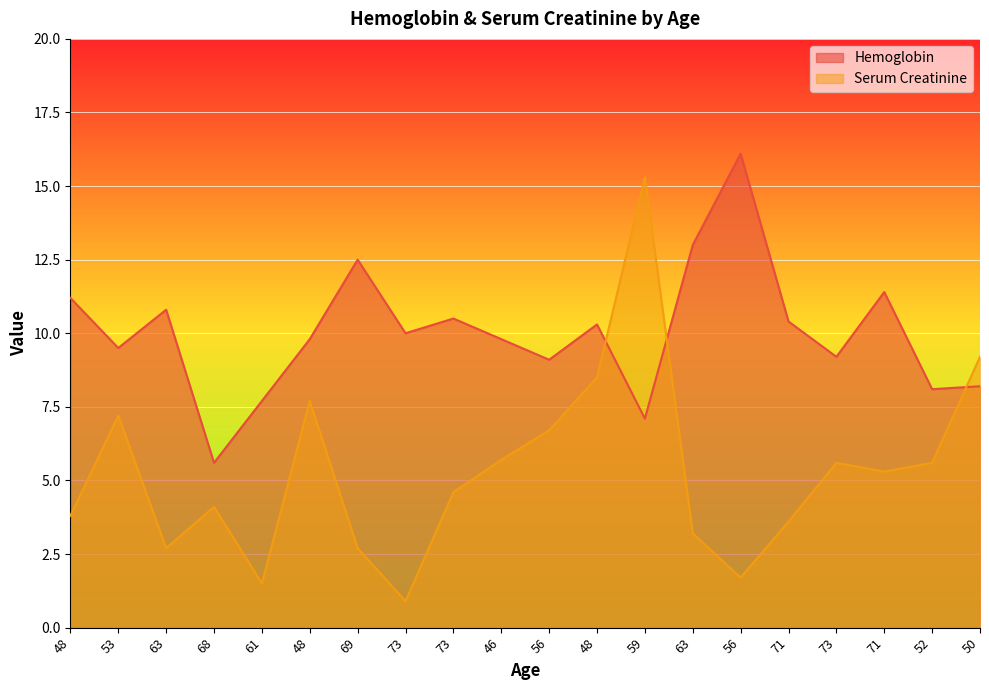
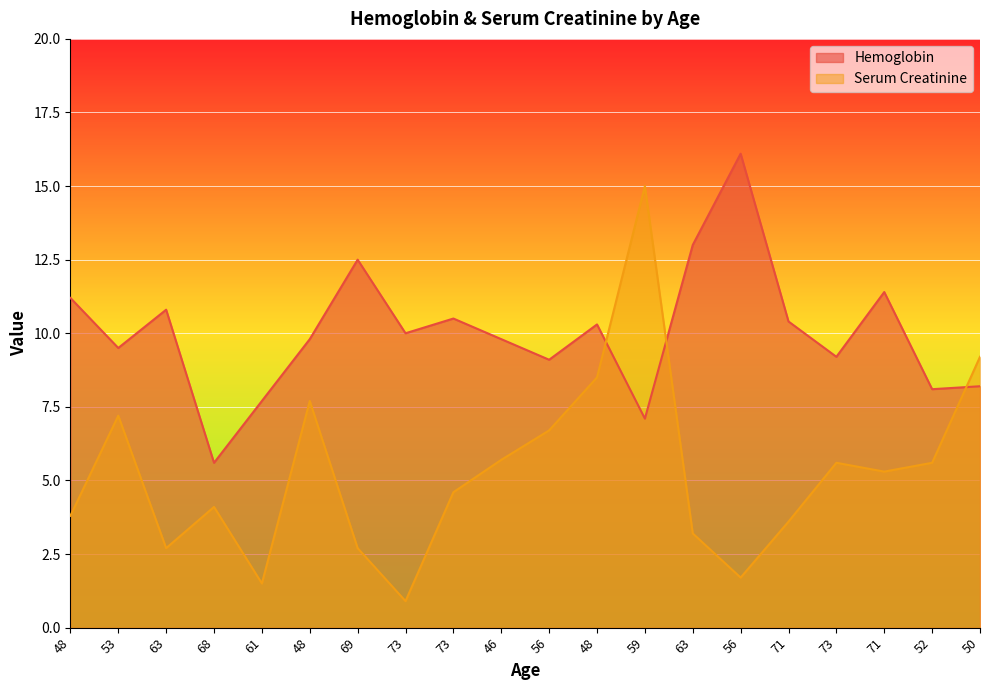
  {
    "Hemoglobin": {
      "53": 9.5,
      "68": 5.6,
      "61": 7.7,
      "69": 12.5,
      "46": 9.8,
      "59": 7.1,
      "52": 8.1,
      "50": 8.2
    },
    "Serum Creatinine": {
      "53": 7.2,
      "68": 4.1,
      "61": 1.5,
      "69": 2.7,
      "46": 5.7,
-     "59": 15.3,
+     "59": 15.0,
      "52": 5.6,
      "50": 9.2
    }
  }
